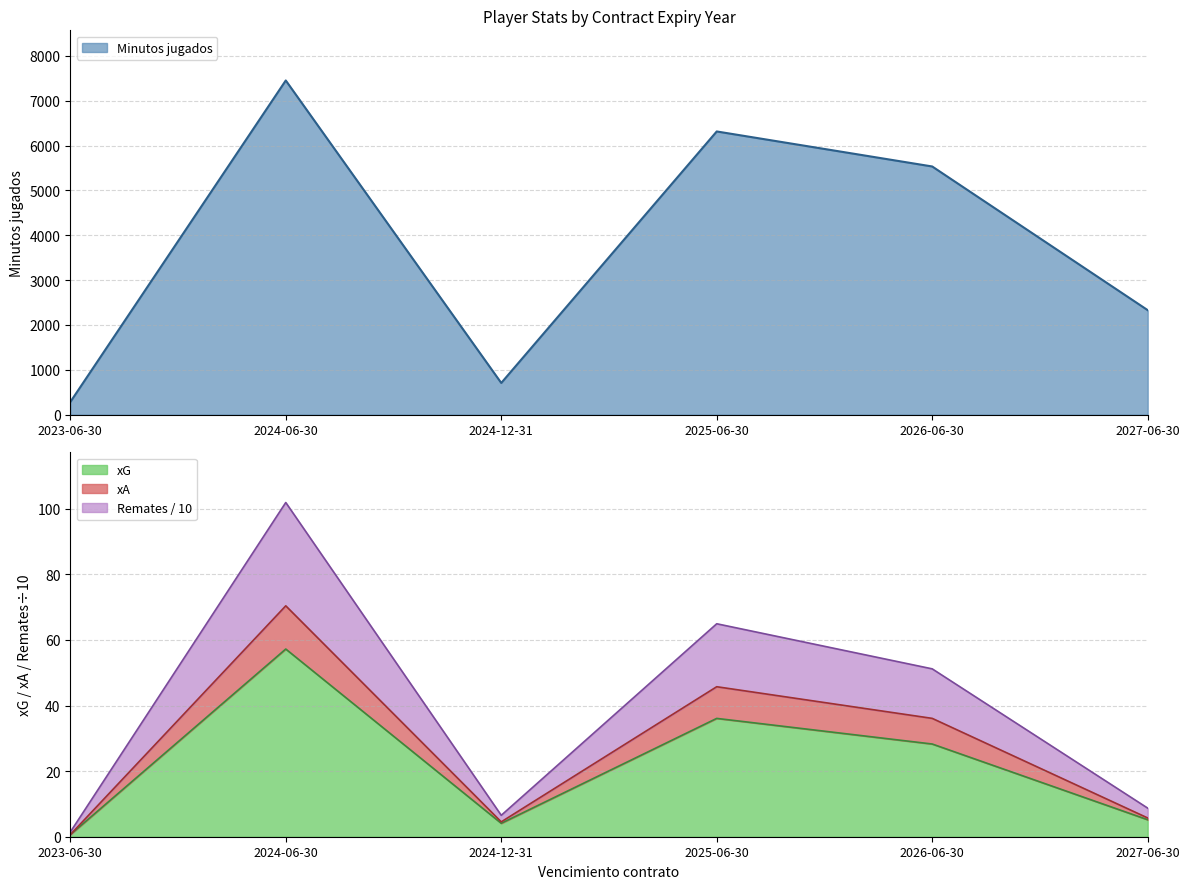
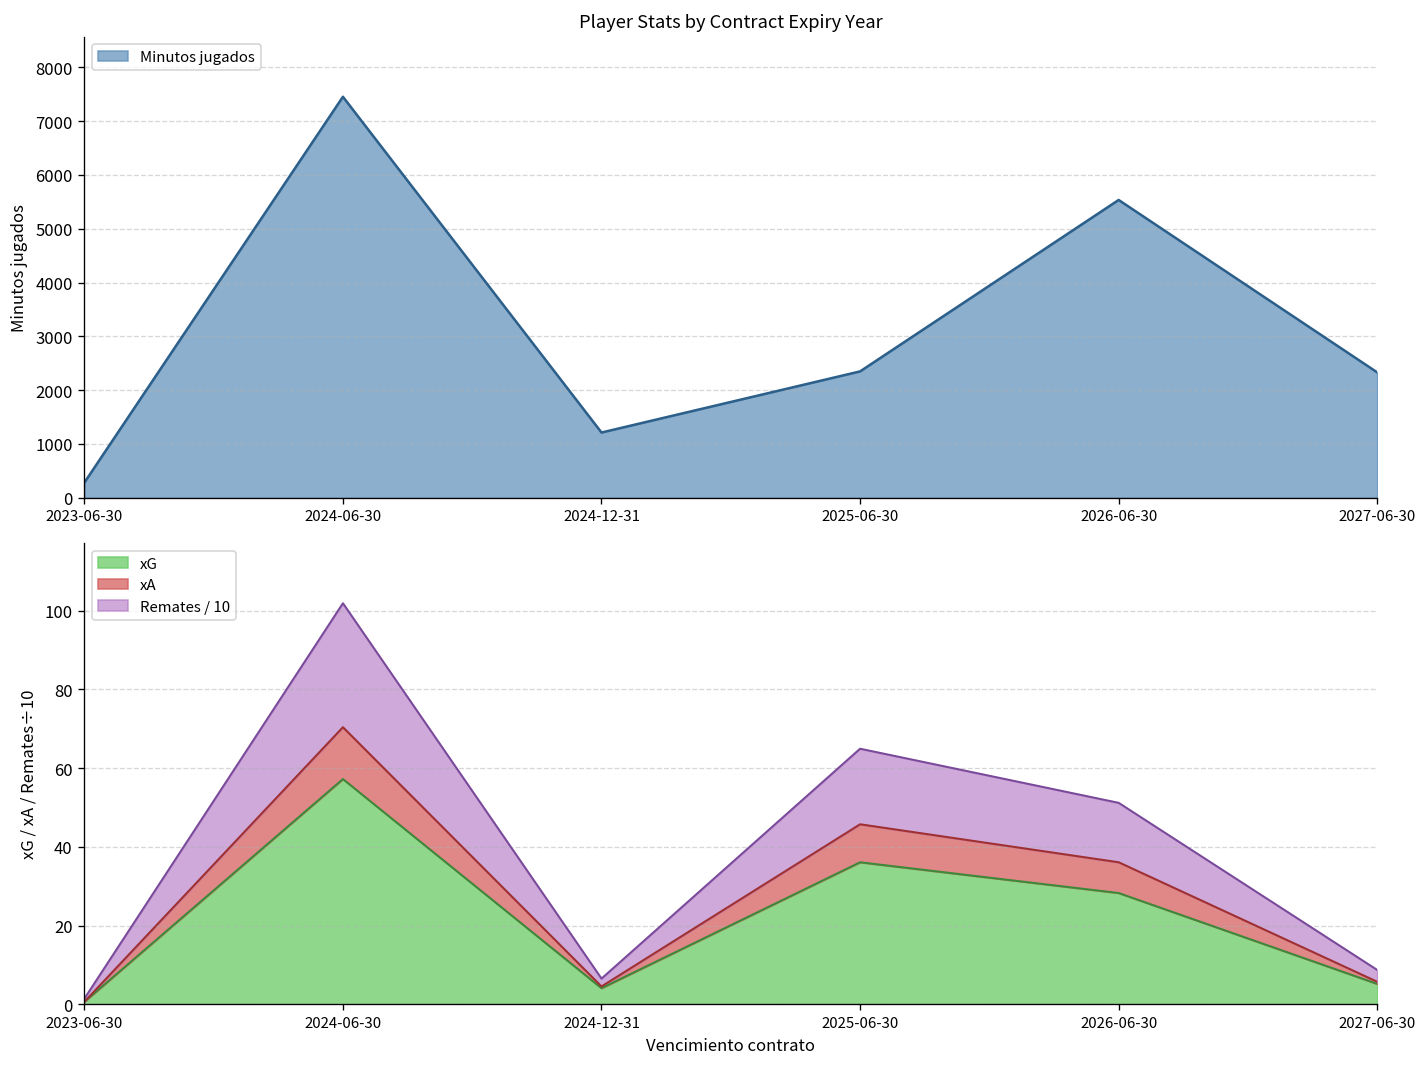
  {
    "Player Stats by Contract Expiry Year": {
      "2023-06-30": 300,
      "2024-06-30": 7500,
-     "2024-12-31": 700,
-     "2025-06-30": 6300,
+     "2024-12-31": 1200,
+     "2025-06-30": 2300,
      "2026-06-30": 5500,
      "2027-06-30": 2300
    }
  }
